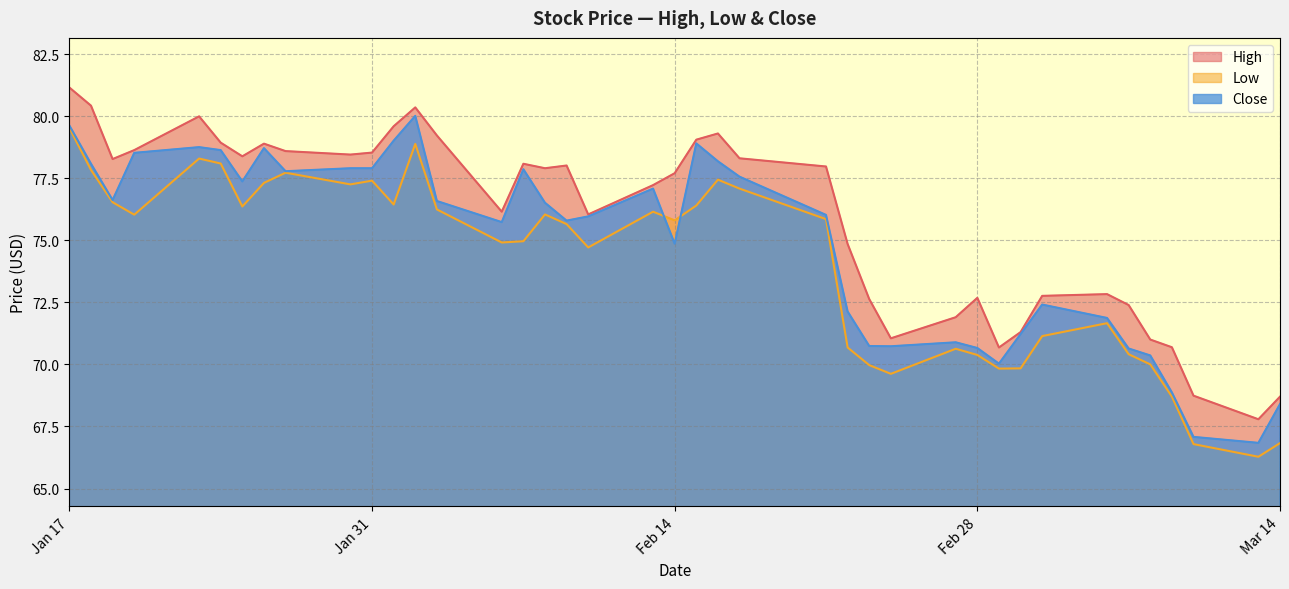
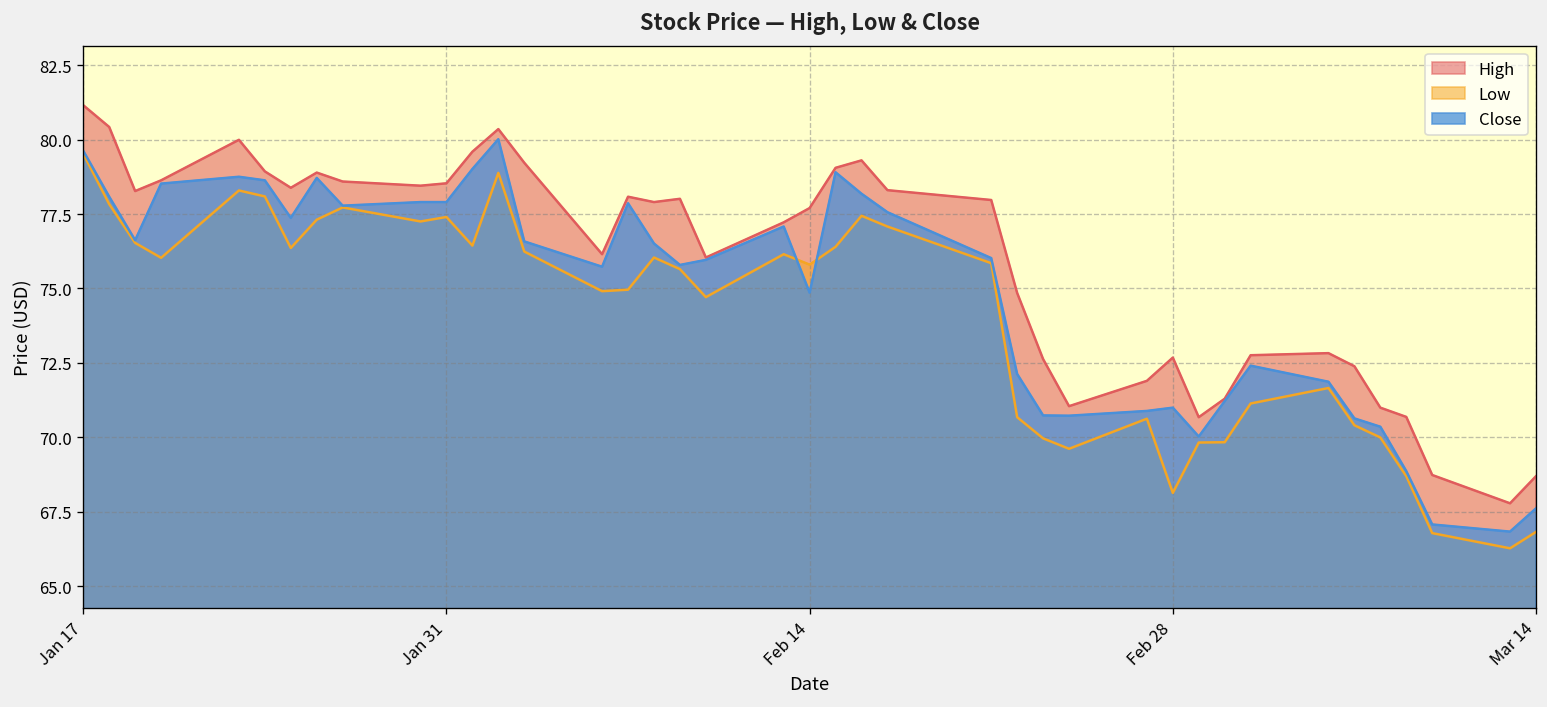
  {
    "High": {
      "Jan 17": 81.2,
      "Jan 31": 78.5,
      "Feb 14": 77.7,
      "Feb 28": 72.7,
      "Mar 14": 68.7
    },
    "Low": {
      "Jan 31": 77.4,
      "Feb 14": 75.8,
-     "Feb 28": 70.4,
+     "Feb 28": 68.1,
      "Mar 14": 66.8
    },
    "Close": {
      "Jan 31": 77.9,
      "Feb 14": 74.9,
-     "Feb 28": 70.7,
-     "Mar 14": 68.4
+     "Feb 28": 71.0,
+     "Mar 14": 67.6
    }
  }
